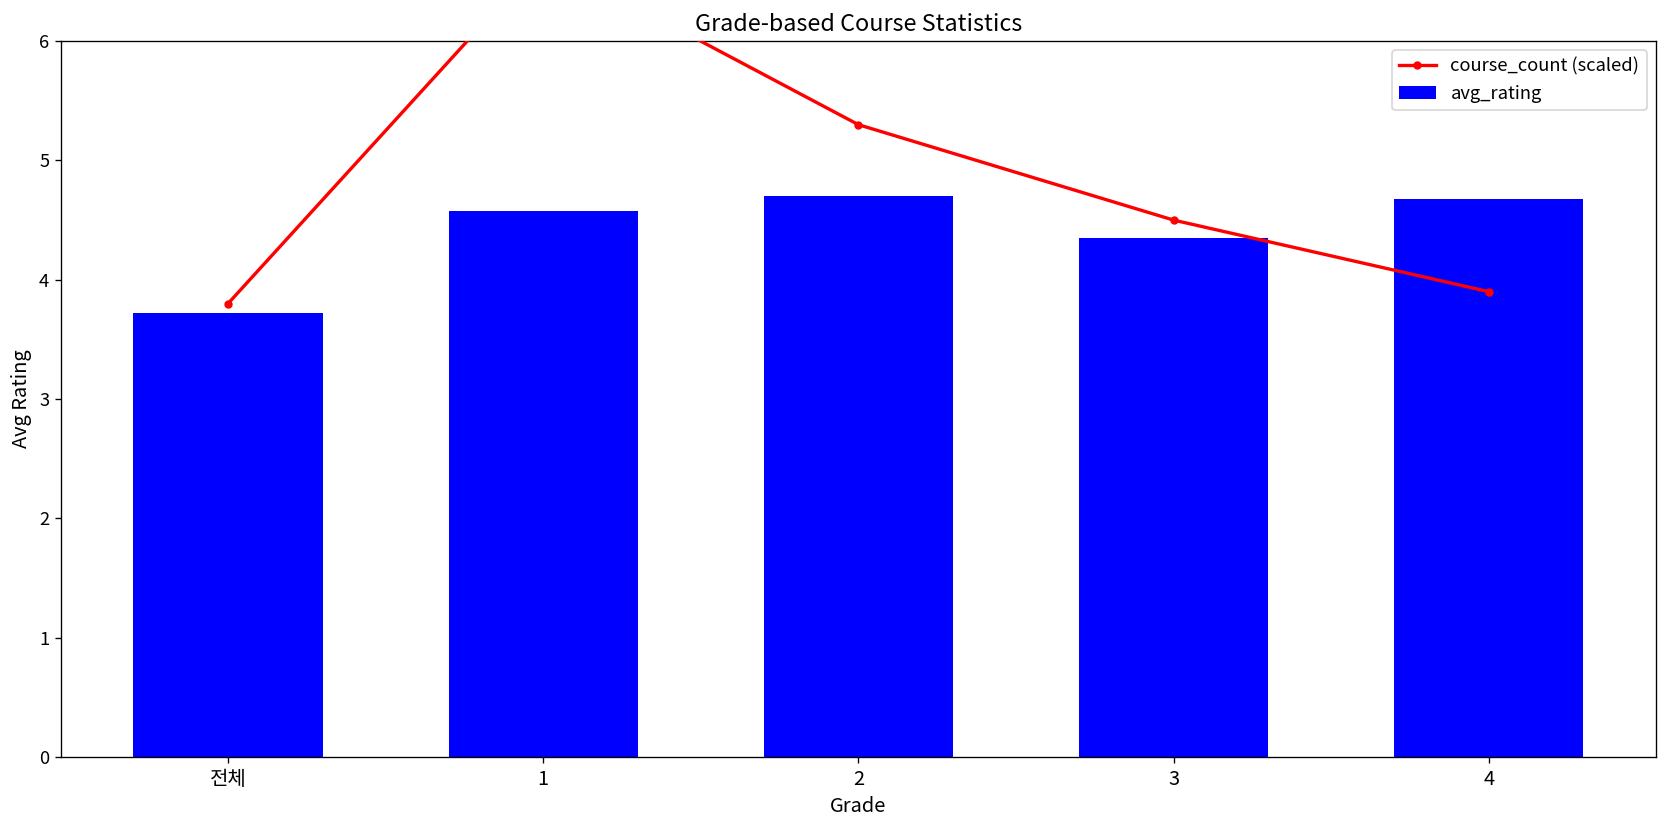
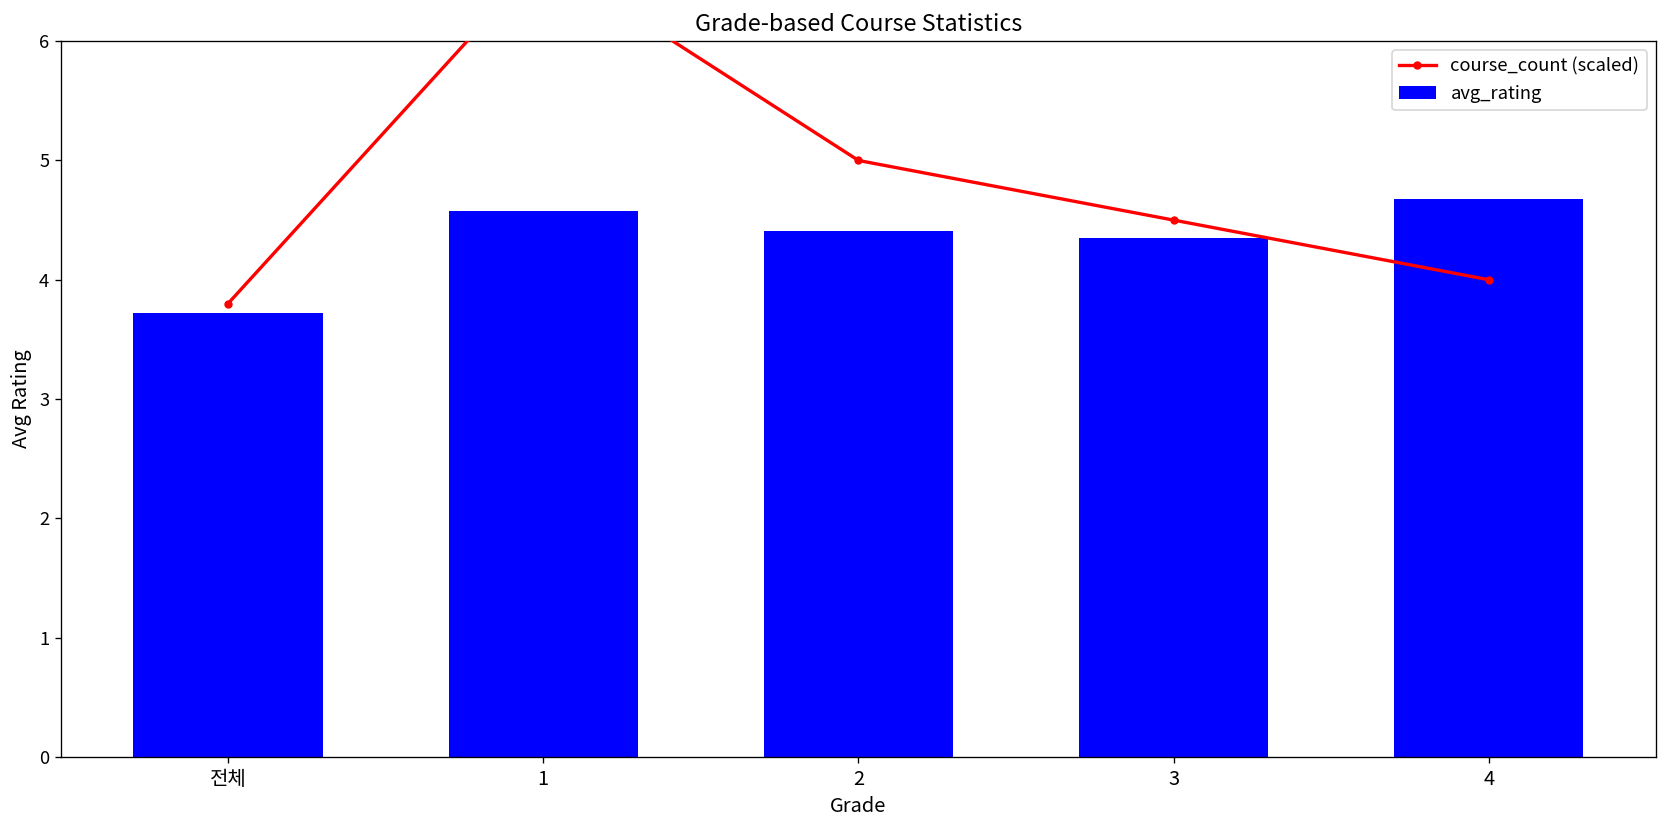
  {
    "course_count (scaled)": {
      "전체": 3.8,
-     "2": 5.3,
+     "2": 5.0,
      "3": 4.5,
-     "4": 3.9
+     "4": 4.0
    },
    "avg_rating": {
      "전체": 3.7,
      "1": 4.6,
-     "2": 4.7,
+     "2": 4.4,
      "3": 4.4,
      "4": 4.7
    }
  }
